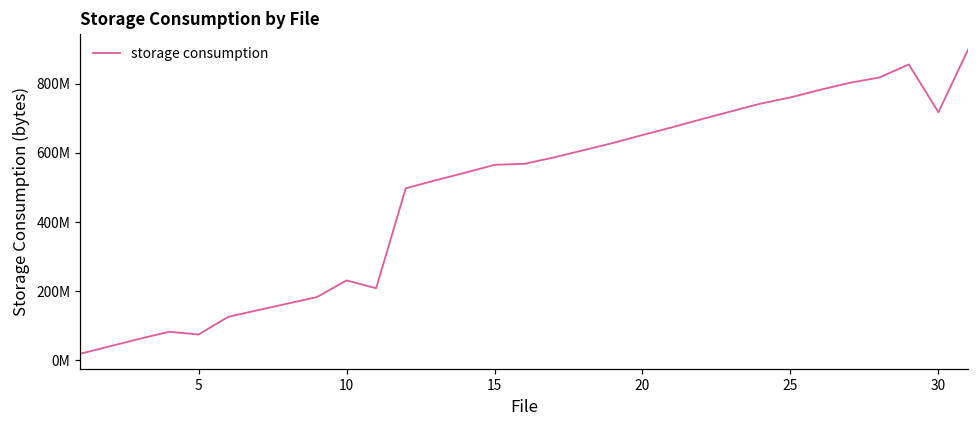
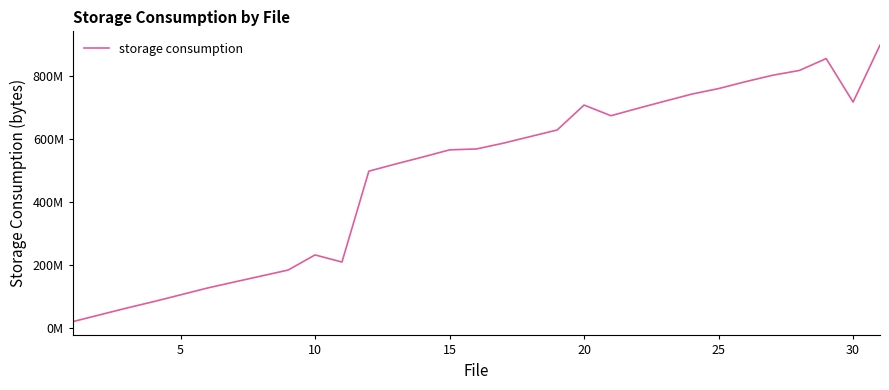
  {
-   "5": 70000000,
+   "5": 100000000,
    "10": 230000000,
    "15": 570000000,
-   "20": 650000000,
+   "20": 710000000,
    "25": 760000000,
    "30": 720000000
  }
